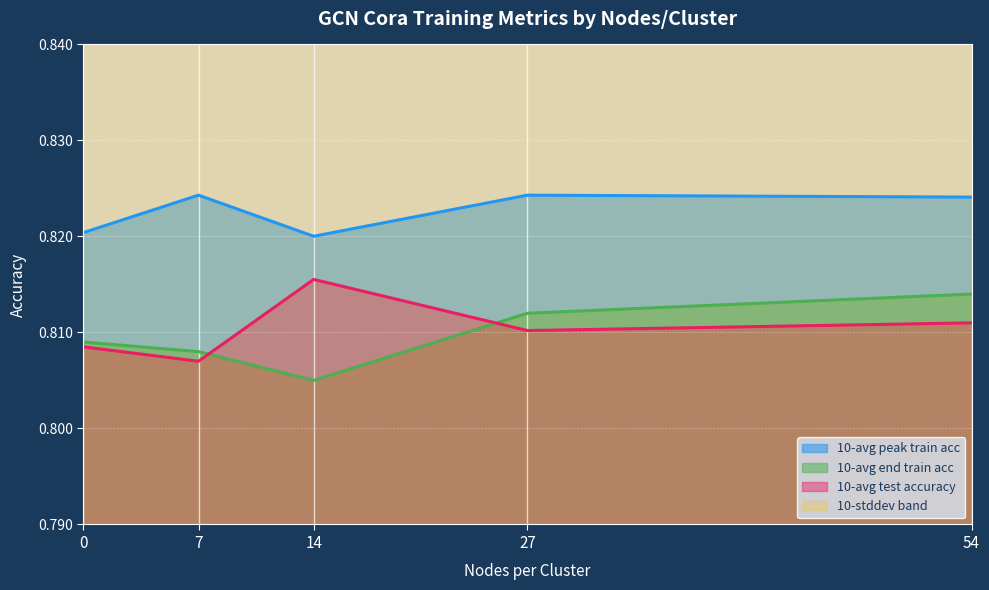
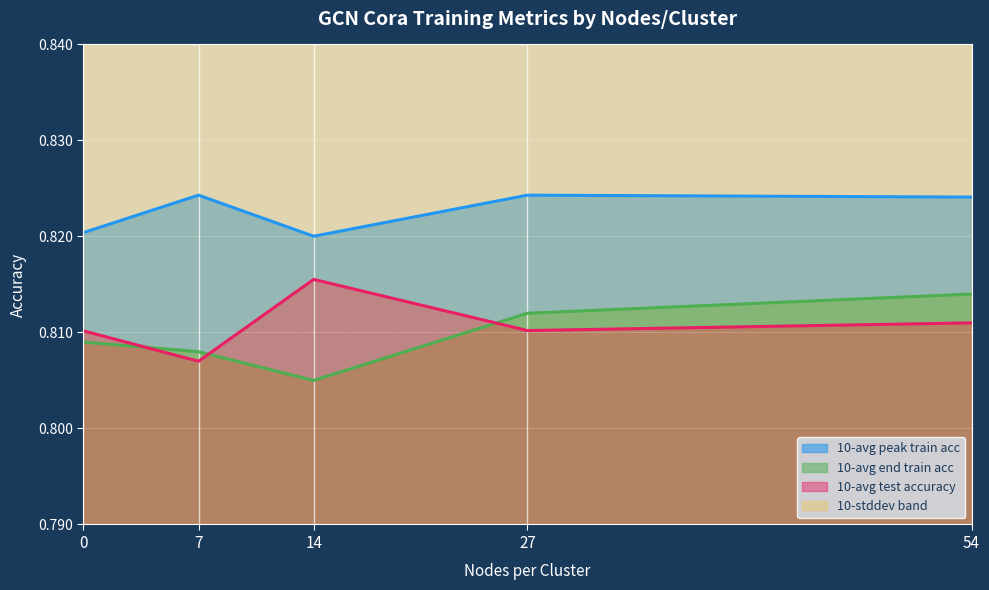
  {
    "10-avg peak train acc": {
      "0": 0.820,
      "7": 0.824,
      "14": 0.820,
      "27": 0.824,
      "54": 0.824
    },
    "10-avg end train acc": {
      "0": 0.809,
      "7": 0.808,
      "14": 0.805,
      "27": 0.812,
      "54": 0.814
    },
    "10-avg test accuracy": {
-     "0": 0.808,
+     "0": 0.810,
      "7": 0.807,
      "14": 0.816,
      "27": 0.810,
      "54": 0.811
    }
  }
